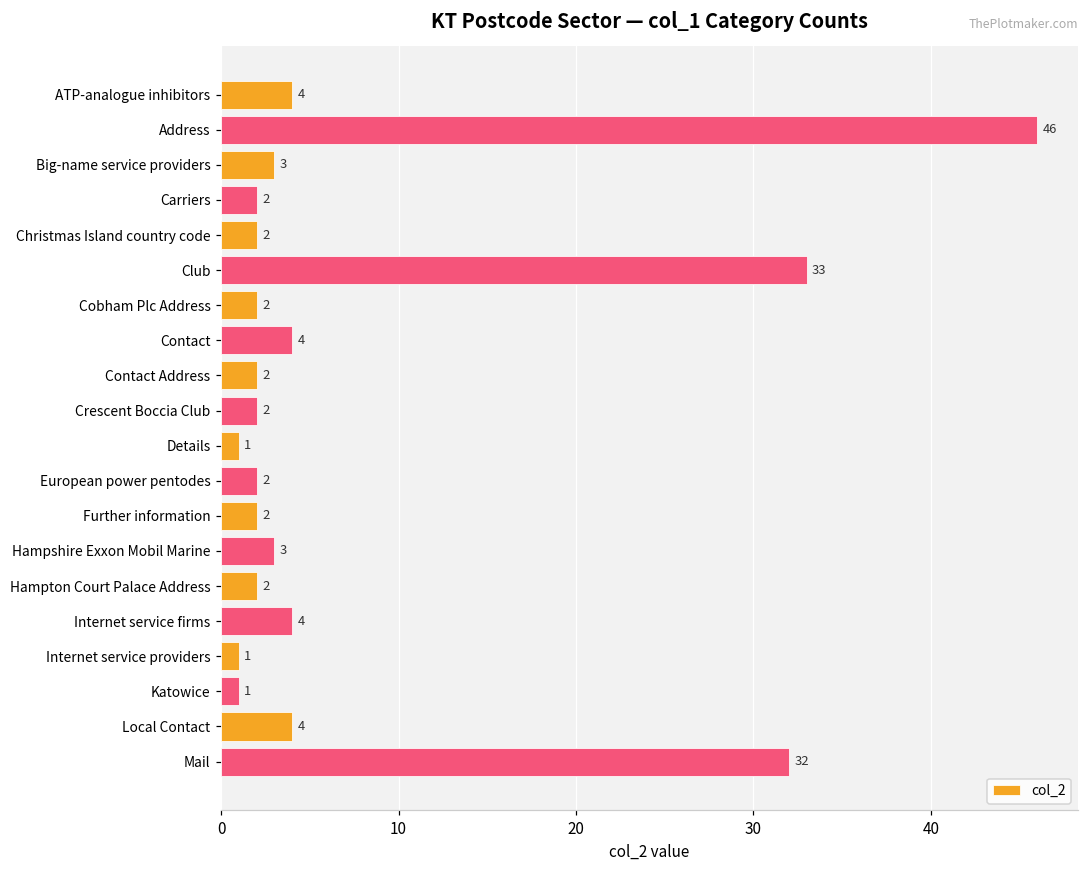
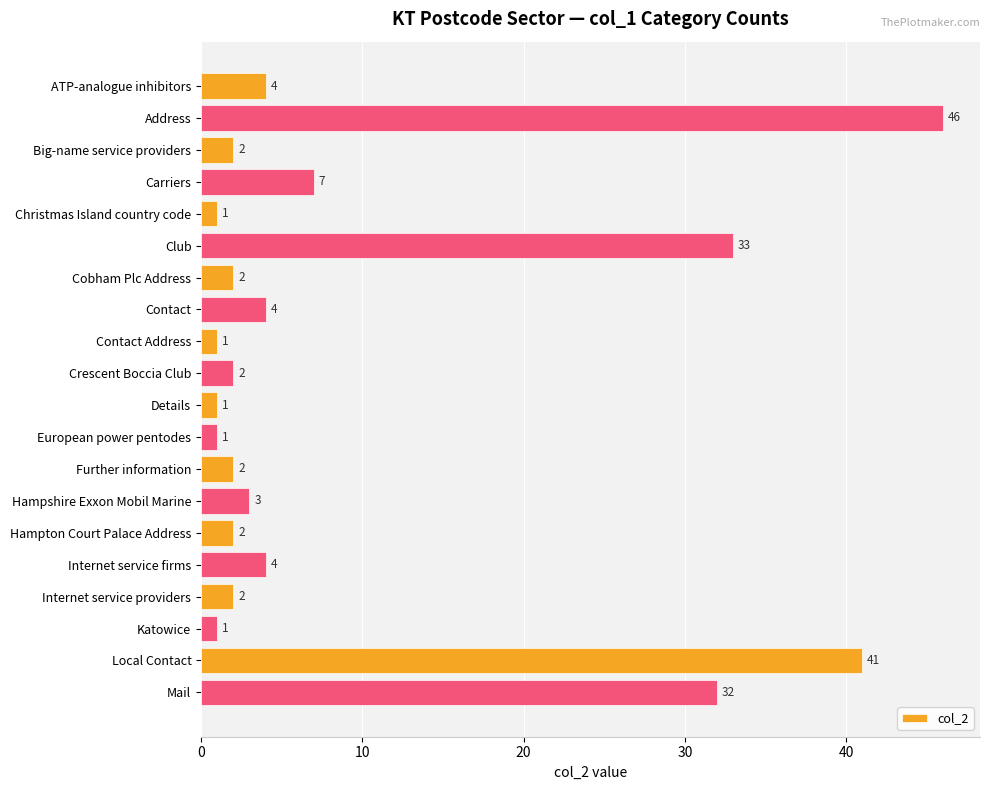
  {
    "ATP-analogue inhibitors": 4,
    "Address": 46,
-   "Big-name service providers": 3,
-   "Carriers": 2,
-   "Christmas Island country code": 2,
+   "Big-name service providers": 2,
+   "Carriers": 7,
+   "Christmas Island country code": 1,
    "Club": 33,
    "Cobham Plc Address": 2,
    "Contact": 4,
-   "Contact Address": 2,
+   "Contact Address": 1,
    "Crescent Boccia Club": 2,
    "Details": 1,
-   "European power pentodes": 2,
+   "European power pentodes": 1,
    "Further information": 2,
    "Hampshire Exxon Mobil Marine": 3,
    "Hampton Court Palace Address": 2,
    "Internet service firms": 4,
-   "Internet service providers": 1,
+   "Internet service providers": 2,
    "Katowice": 1,
-   "Local Contact": 4,
+   "Local Contact": 41,
    "Mail": 32
  }
